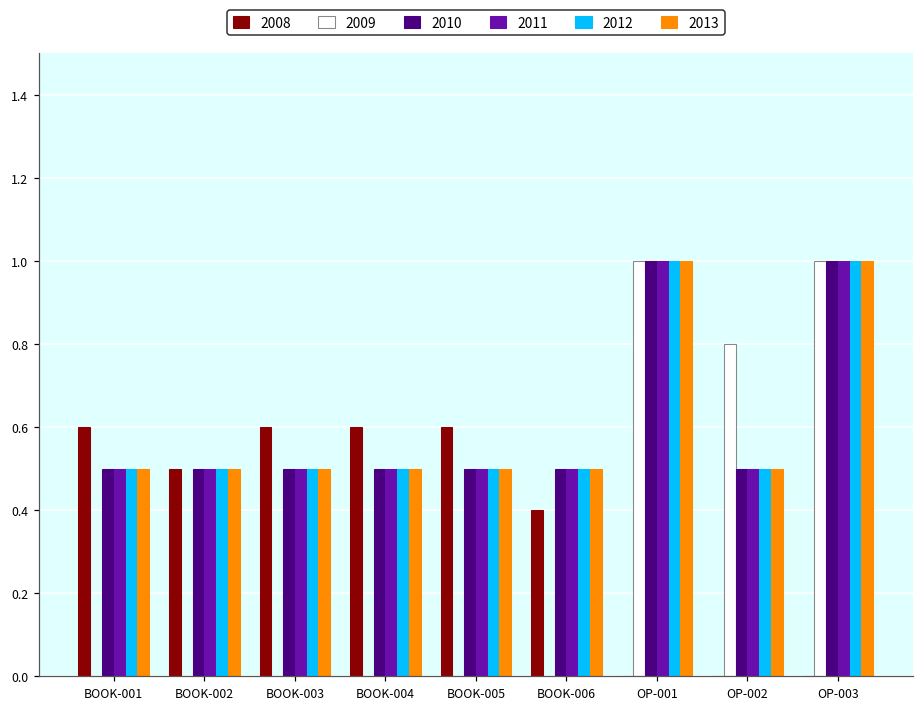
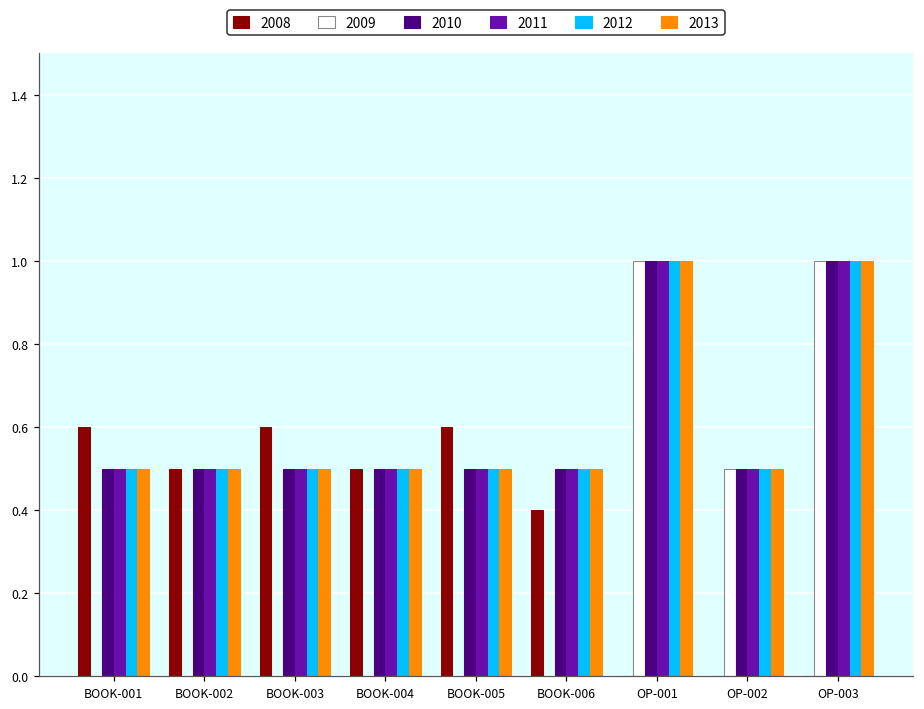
  {
    "2008": {
      "BOOK-001": 0.6,
      "BOOK-002": 0.5,
      "BOOK-003": 0.6,
-     "BOOK-004": 0.6,
+     "BOOK-004": 0.5,
      "BOOK-005": 0.6,
      "BOOK-006": 0.4,
      "OP-001": 0.0,
      "OP-002": 0.0,
      "OP-003": 0.0
    },
    "2009": {
      "BOOK-001": 0.0,
      "BOOK-002": 0.0,
      "BOOK-003": 0.0,
      "BOOK-004": 0.0,
      "BOOK-005": 0.0,
      "BOOK-006": 0.0,
      "OP-001": 1.0,
-     "OP-002": 0.8,
+     "OP-002": 0.5,
      "OP-003": 1.0
    },
    "2012": {
      "BOOK-001": 0.5,
      "BOOK-002": 0.5,
      "BOOK-003": 0.5,
      "BOOK-004": 0.5,
      "BOOK-005": 0.5,
      "BOOK-006": 0.5,
      "OP-001": 1.0,
      "OP-002": 0.5,
      "OP-003": 1.0
    },
    "2013": {
      "BOOK-001": 0.5,
      "BOOK-002": 0.5,
      "BOOK-003": 0.5,
      "BOOK-004": 0.5,
      "BOOK-005": 0.5,
      "BOOK-006": 0.5,
      "OP-001": 1.0,
      "OP-002": 0.5,
      "OP-003": 1.0
    }
  }
